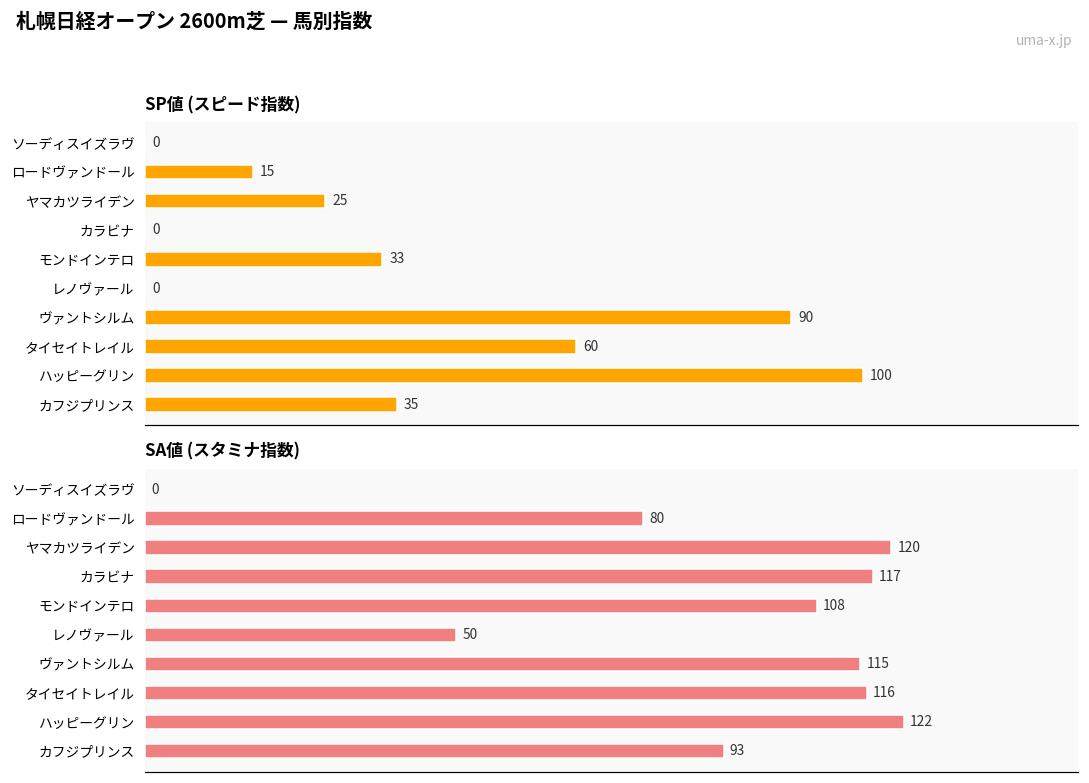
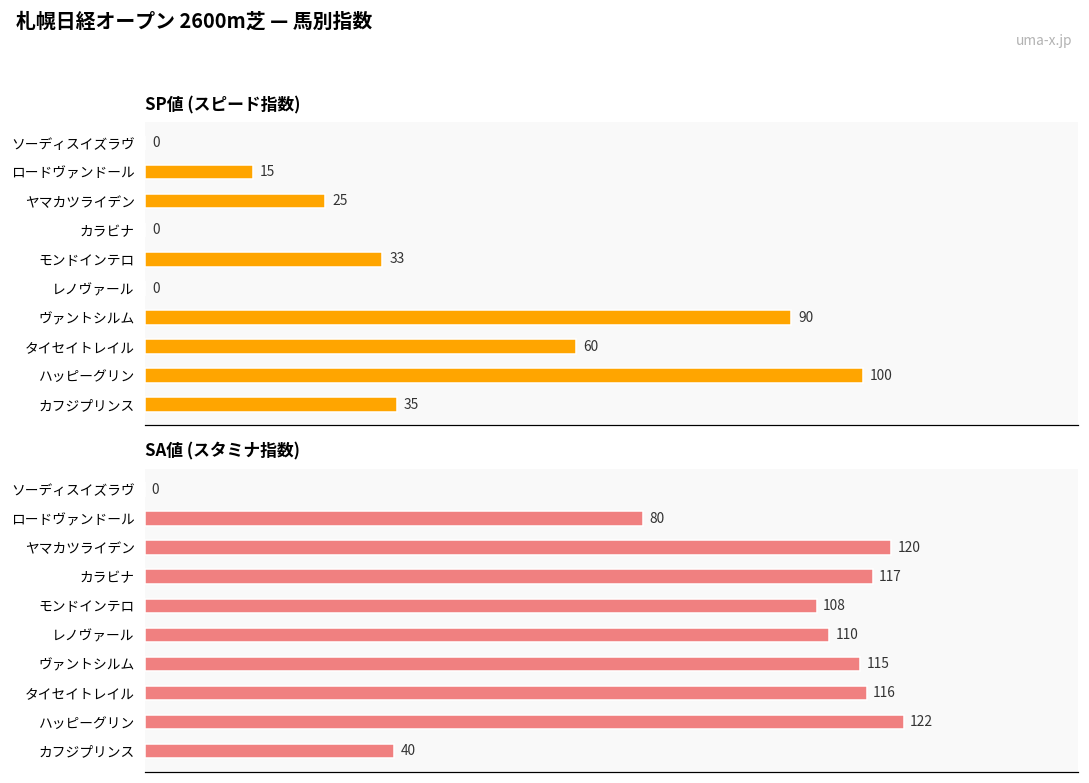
  {
    "SP値 (スピード指数)": {
      "ソーディスイズラヴ": 0,
      "ロードヴァンドール": 15,
      "ヤマカツライデン": 25,
      "カラビナ": 0,
      "モンドインテロ": 33,
      "レノヴァール": 0,
      "ヴァントシルム": 90,
      "タイセイトレイル": 60,
      "ハッピーグリン": 100,
      "カフジプリンス": 35
    },
    "SA値 (スタミナ指数)": {
      "ソーディスイズラヴ": 0,
      "ロードヴァンドール": 80,
      "ヤマカツライデン": 120,
      "カラビナ": 117,
      "モンドインテロ": 108,
-     "レノヴァール": 50,
+     "レノヴァール": 110,
      "ヴァントシルム": 115,
      "タイセイトレイル": 116,
      "ハッピーグリン": 122,
-     "カフジプリンス": 93
+     "カフジプリンス": 40
    }
  }
